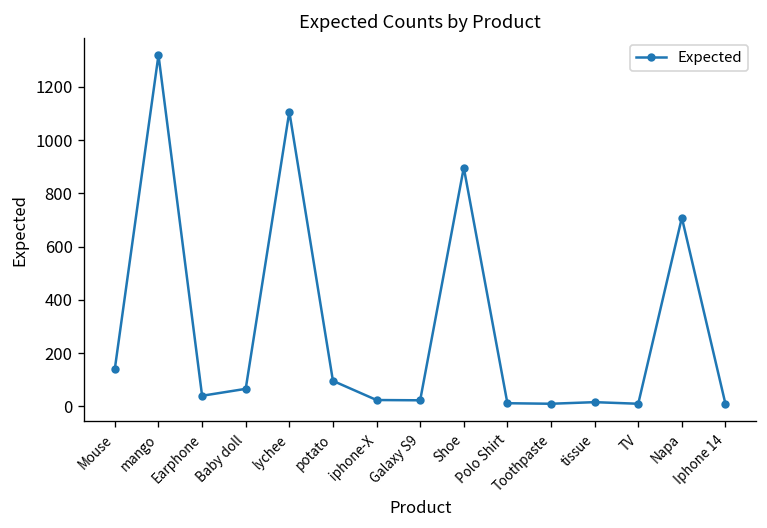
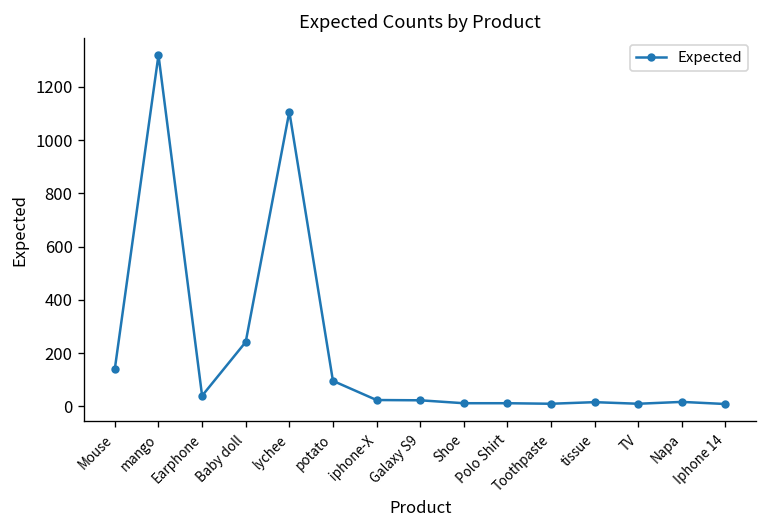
  {
    "Mouse": 140,
    "mango": 1320,
    "Earphone": 40,
-   "Baby doll": 70,
+   "Baby doll": 240,
    "lychee": 1110,
    "potato": 100,
    "iphone-X": 20,
    "Galaxy S9": 20,
-   "Shoe": 900,
+   "Shoe": 10,
    "Polo Shirt": 10,
    "Toothpaste": 10,
    "tissue": 20,
    "TV": 10,
-   "Napa": 710,
+   "Napa": 20,
    "Iphone 14": 10
  }
